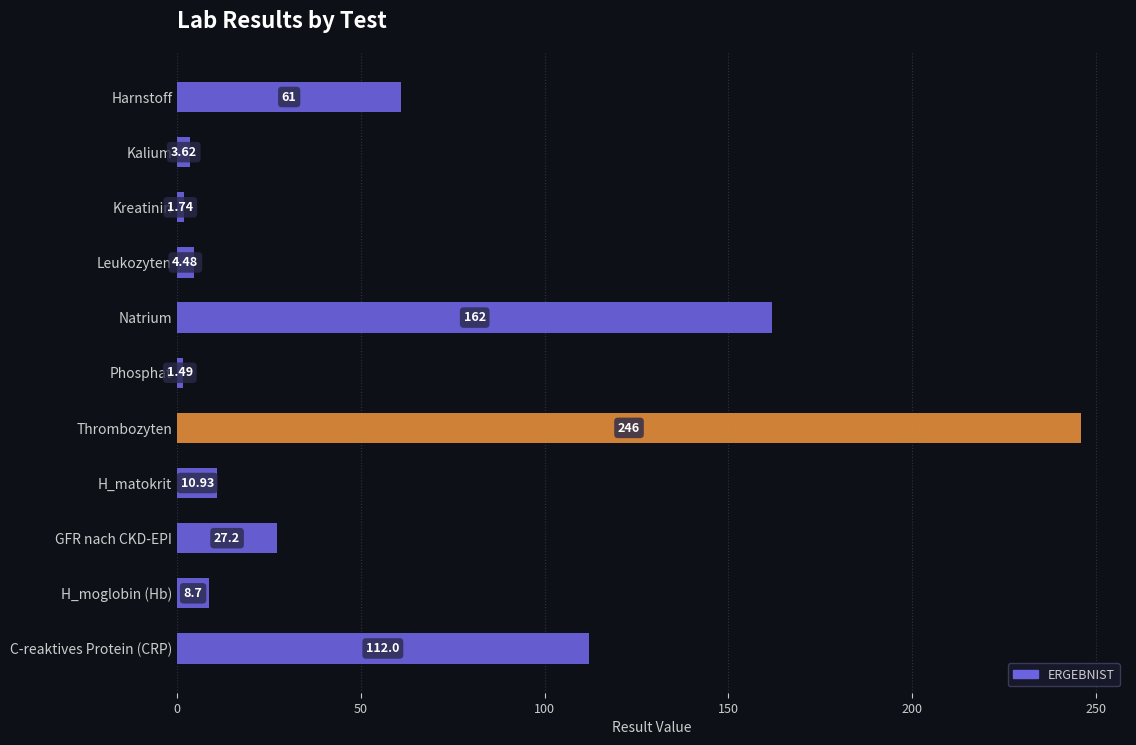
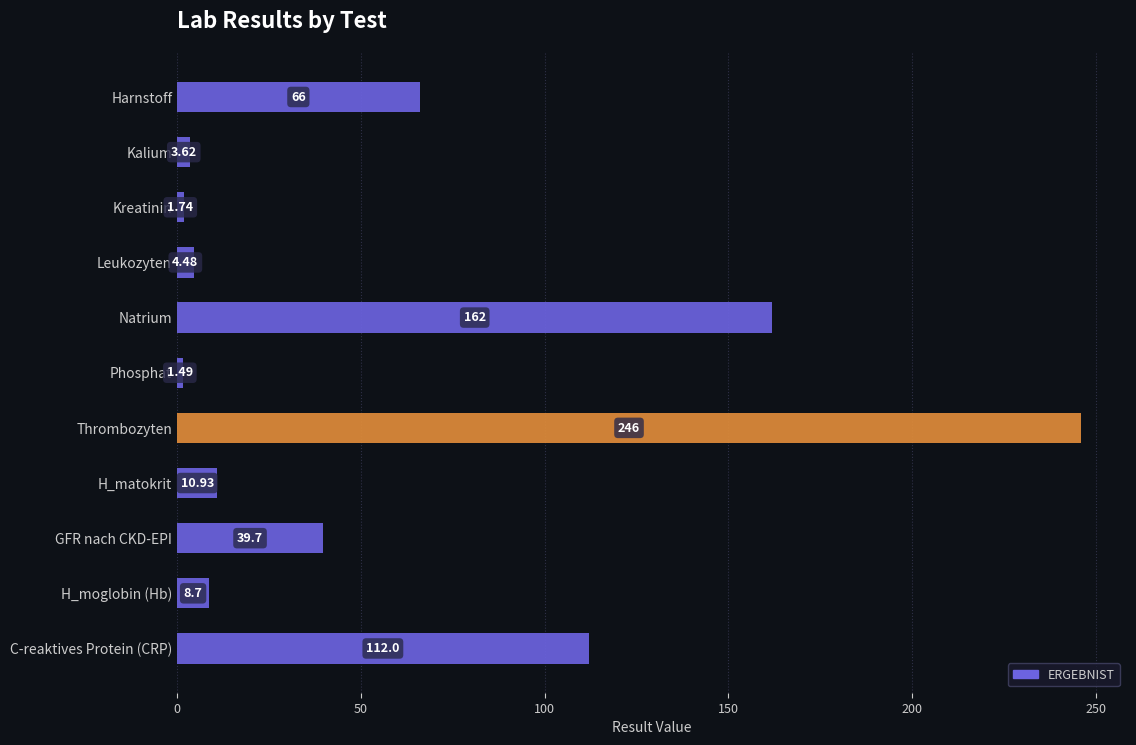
  {
-   "Harnstoff": 61,
-   "GFR nach CKD-EPI": 27.2
+   "Harnstoff": 66,
+   "GFR nach CKD-EPI": 39.7
  }
